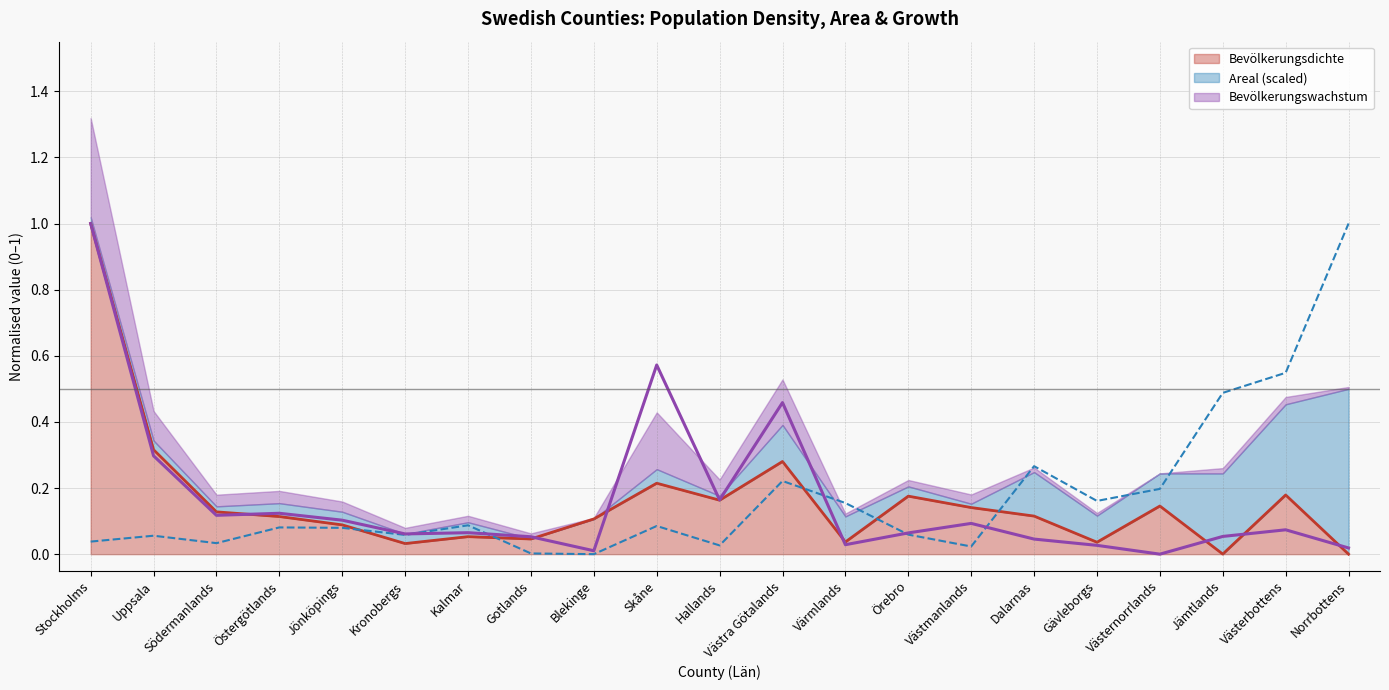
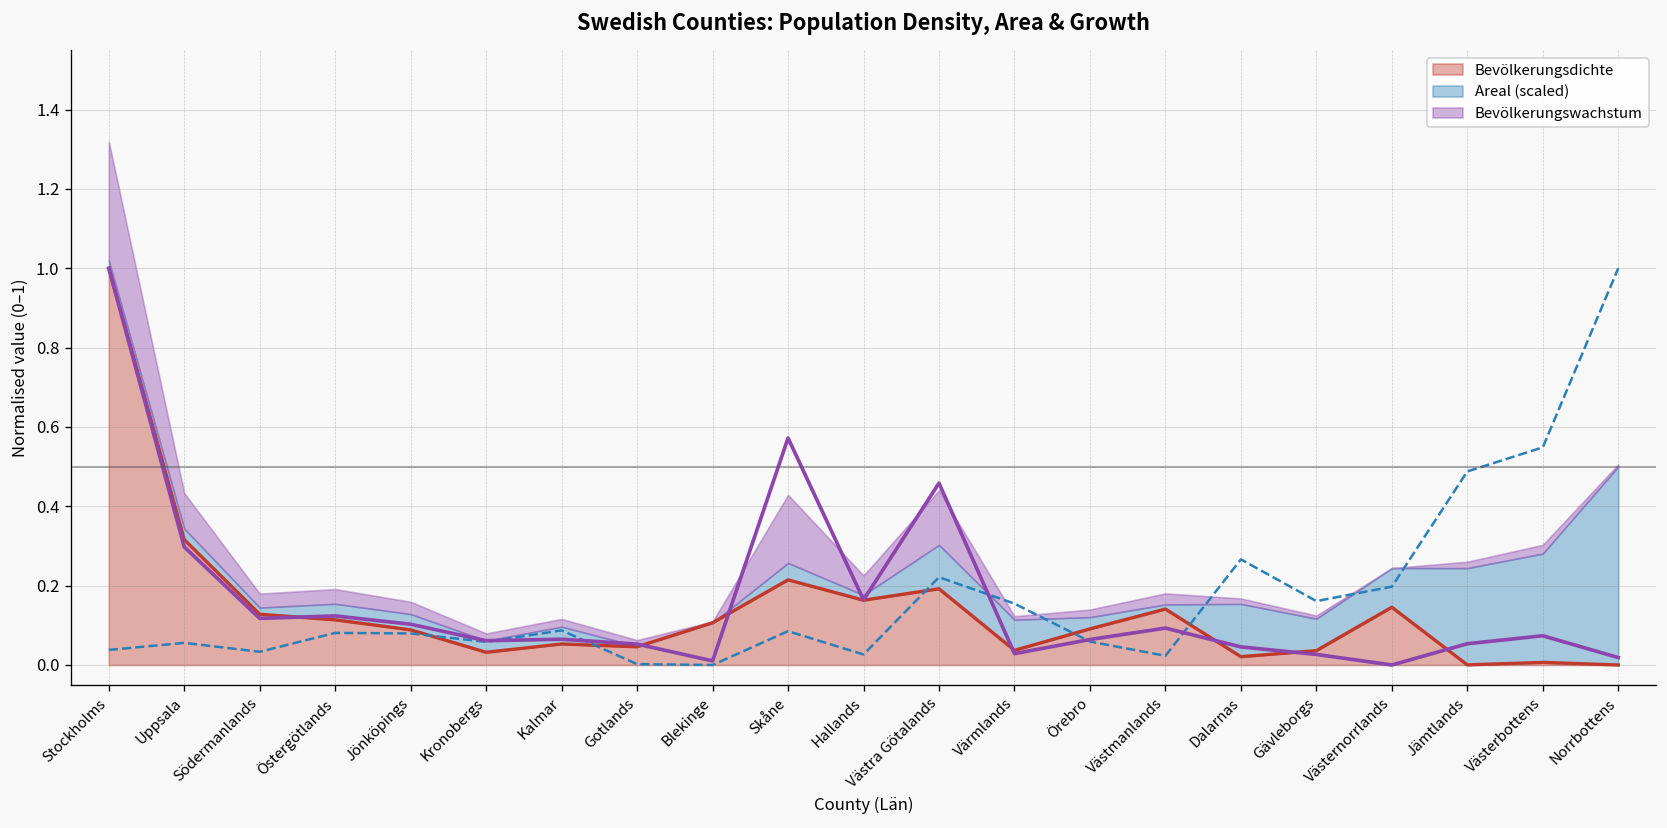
  {
    "Bevölkerungsdichte": {
      "Uppsala": 0.32,
      "Södermanlands": 0.13,
      "Östergötlands": 0.11,
      "Jönköpings": 0.09,
      "Kronobergs": 0.03,
      "Kalmar": 0.05,
      "Skåne": 0.21,
-     "Västra Götalands": 0.28,
+     "Västra Götalands": 0.19,
      "Värmlands": 0.04,
-     "Örebro": 0.18,
+     "Örebro": 0.09,
      "Västmanlands": 0.14,
-     "Dalarnas": 0.12,
+     "Dalarnas": 0.02,
      "Gävleborgs": 0.04,
      "Västernorrlands": 0.15,
      "Jämtlands": 0.00,
-     "Västerbottens": 0.18,
+     "Västerbottens": 0.01,
      "Norrbottens": 0.00
    }
  }
